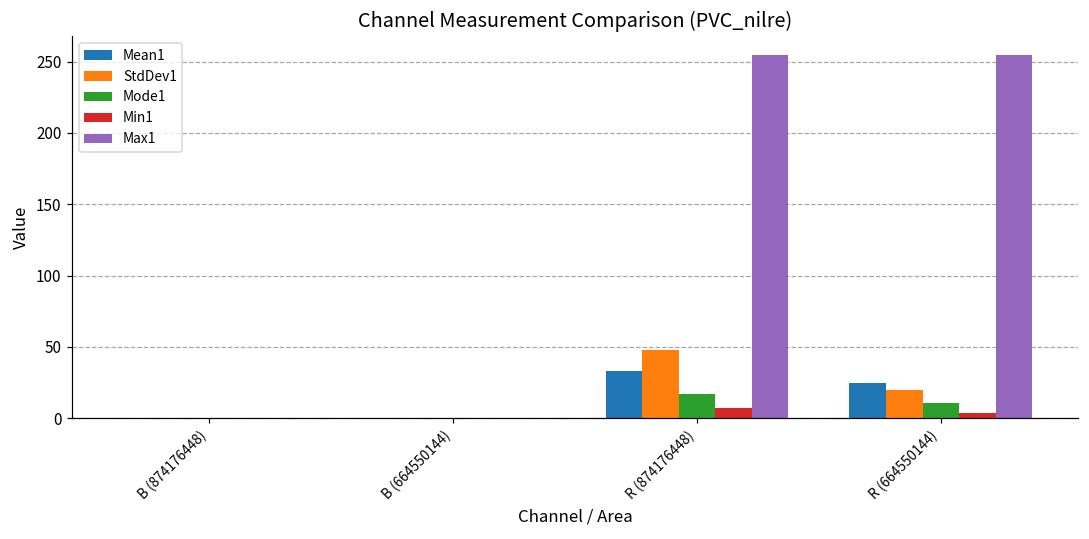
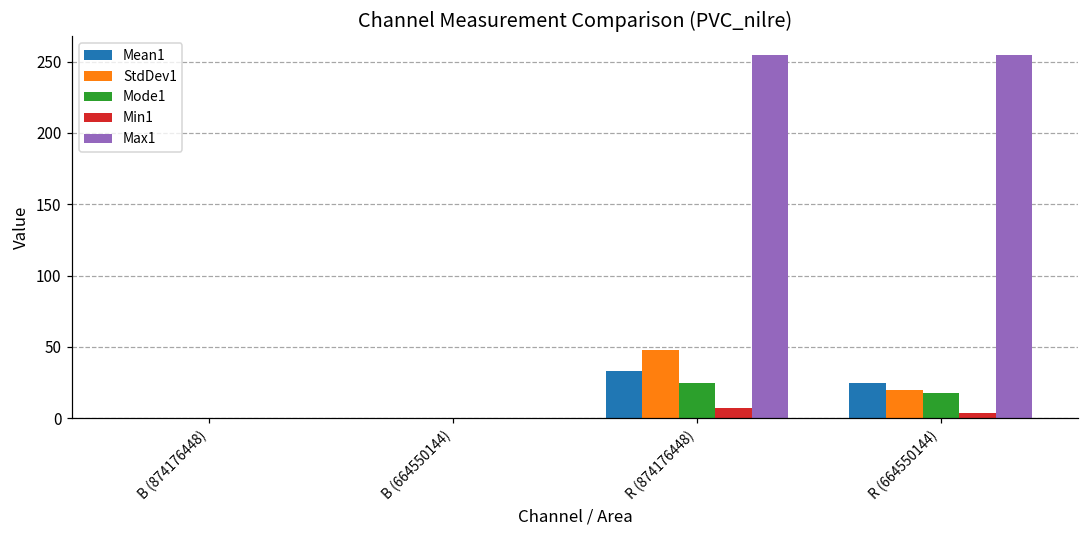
  {
    "Mean1": {
      "B (874176448)": 0,
      "B (664550144)": 0,
      "R (874176448)": 33,
      "R (664550144)": 25
    },
    "StdDev1": {
      "B (874176448)": 0,
      "B (664550144)": 0,
      "R (874176448)": 48,
      "R (664550144)": 20
    },
    "Mode1": {
      "B (874176448)": 0,
      "B (664550144)": 0,
-     "R (874176448)": 17,
-     "R (664550144)": 11
+     "R (874176448)": 25,
+     "R (664550144)": 18
    },
    "Min1": {
      "B (874176448)": 0,
      "B (664550144)": 0,
      "R (874176448)": 7,
      "R (664550144)": 4
    },
    "Max1": {
      "B (874176448)": 0,
      "B (664550144)": 0,
      "R (874176448)": 255,
      "R (664550144)": 255
    }
  }
